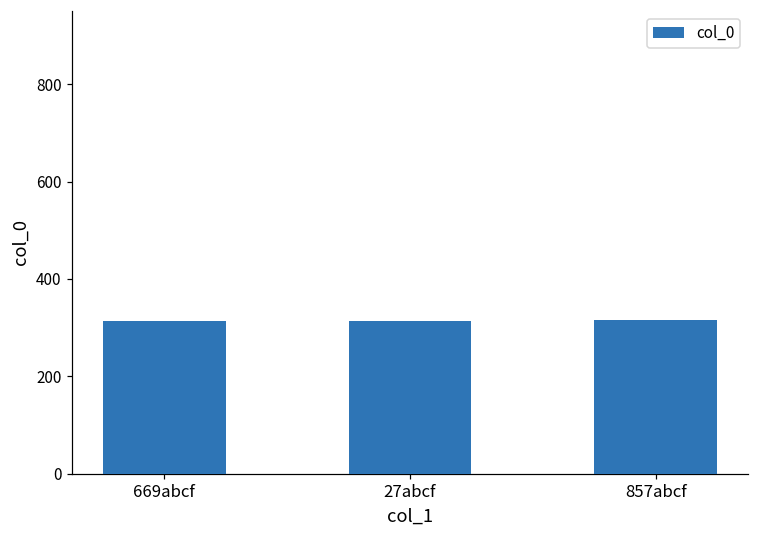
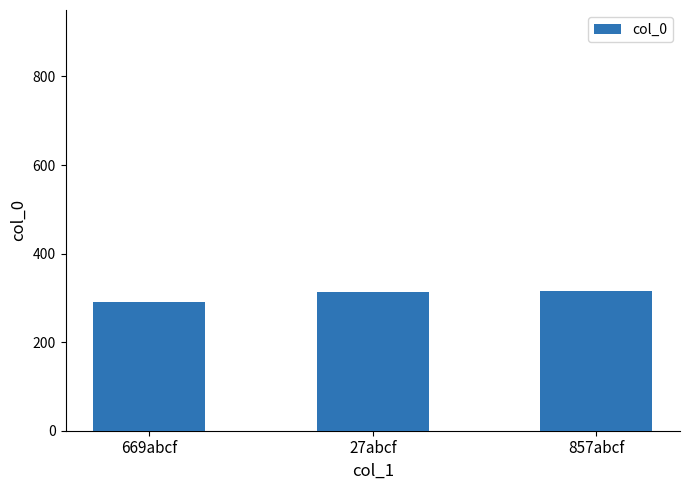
  {
-   "669abcf": 310,
+   "669abcf": 290,
    "27abcf": 310,
    "857abcf": 320
  }
